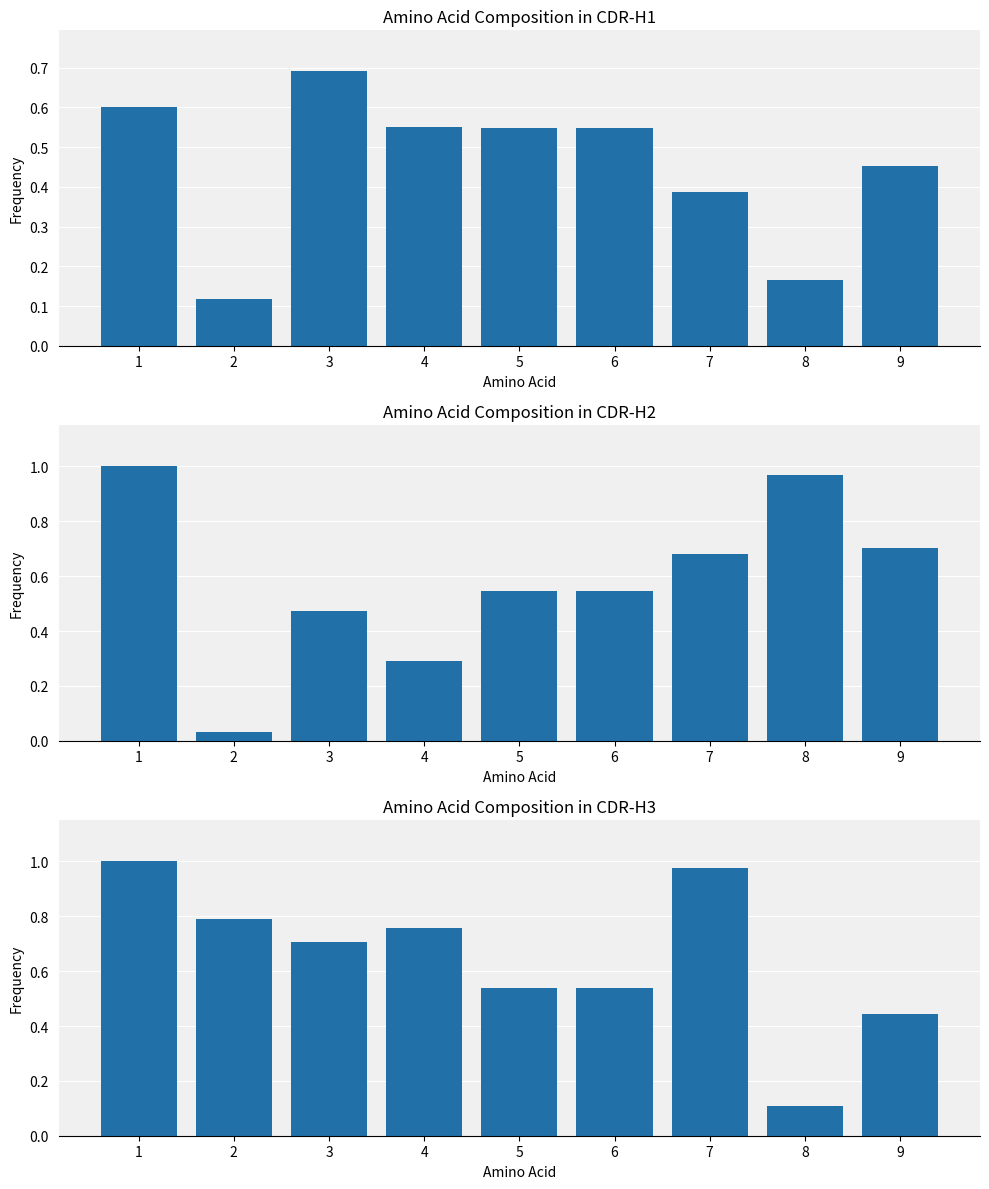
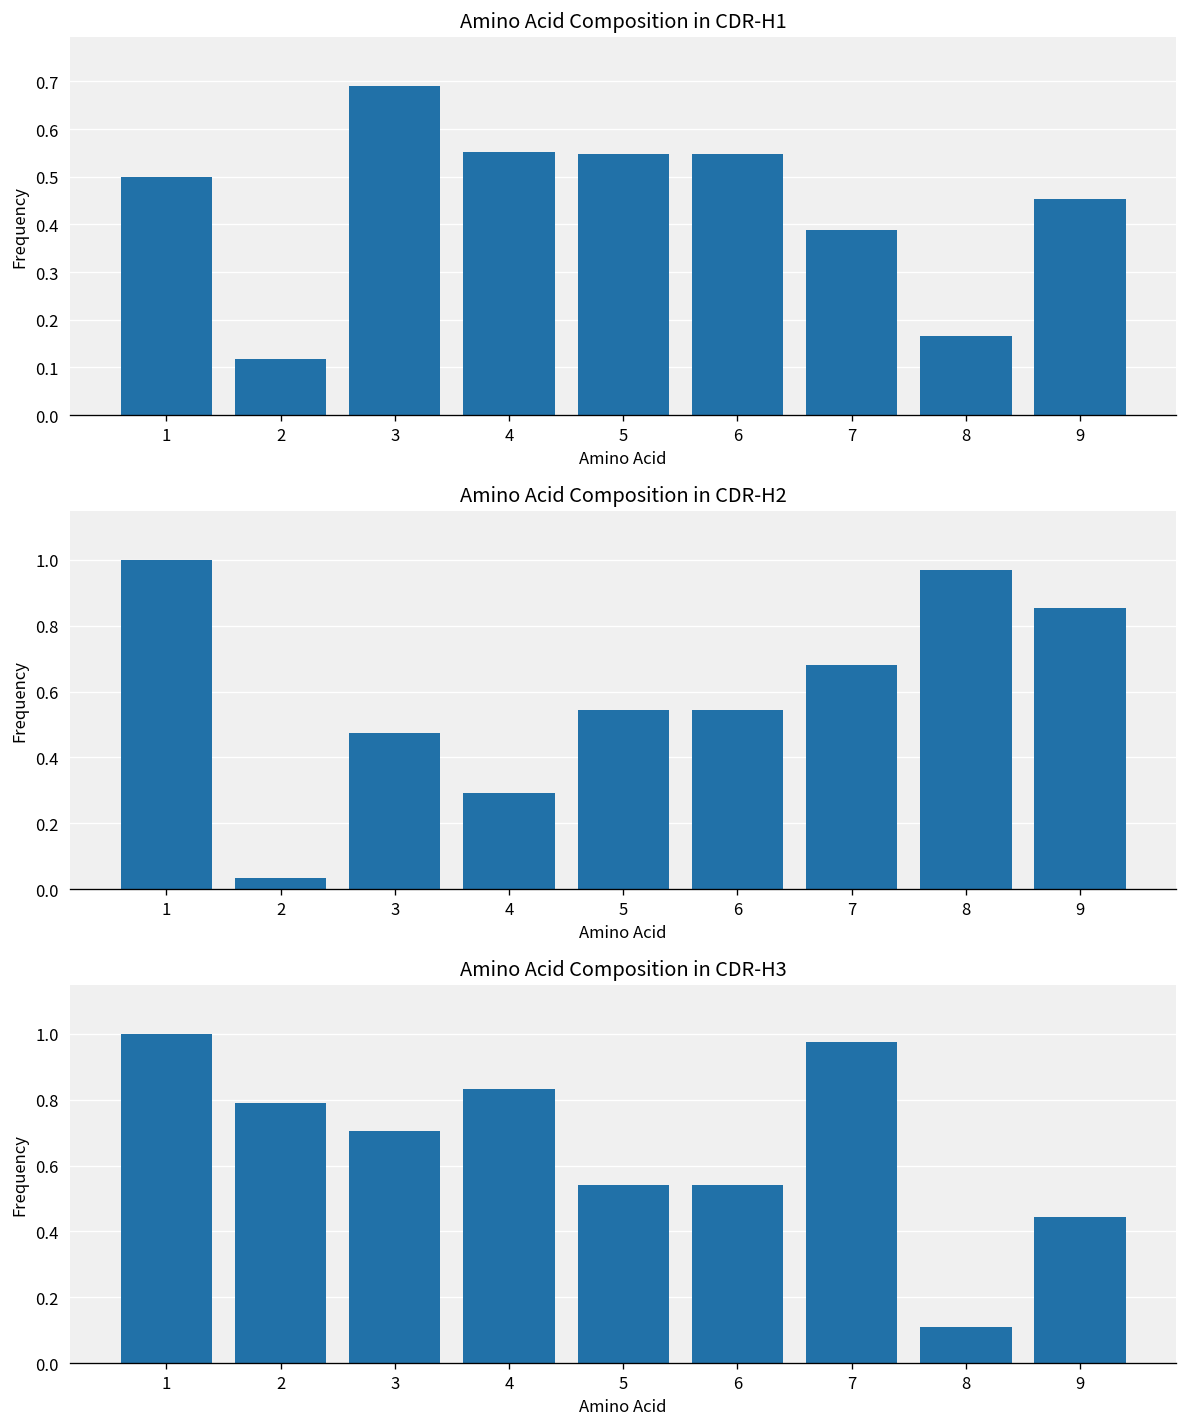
  {
    "Amino Acid Composition in CDR-H1": {
-     "1": 0.6,
+     "1": 0.5,
      "2": 0.12,
      "3": 0.69,
      "4": 0.55,
      "5": 0.55,
      "6": 0.55,
      "7": 0.39,
      "8": 0.17,
      "9": 0.45
    },
    "Amino Acid Composition in CDR-H2": {
      "1": 1.00,
      "2": 0.03,
      "3": 0.47,
      "4": 0.29,
      "5": 0.55,
      "6": 0.55,
      "7": 0.68,
      "8": 0.97,
-     "9": 0.70
+     "9": 0.85
    },
    "Amino Acid Composition in CDR-H3": {
      "1": 1.00,
      "2": 0.79,
      "3": 0.71,
-     "4": 0.76,
+     "4": 0.83,
      "5": 0.54,
      "6": 0.54,
      "7": 0.98,
      "8": 0.11,
      "9": 0.44
    }
  }
